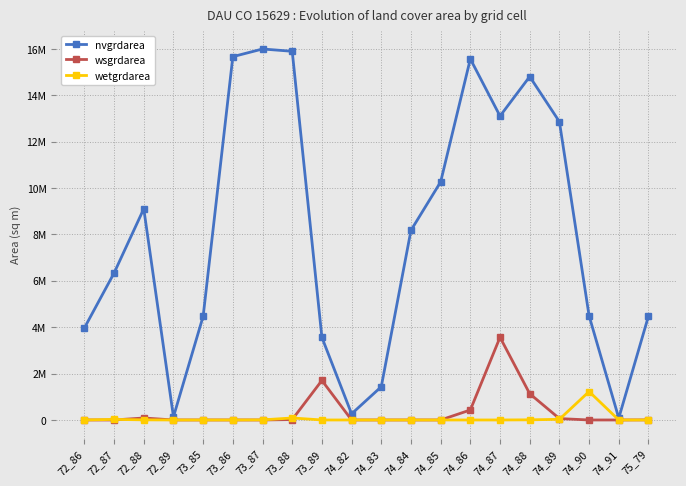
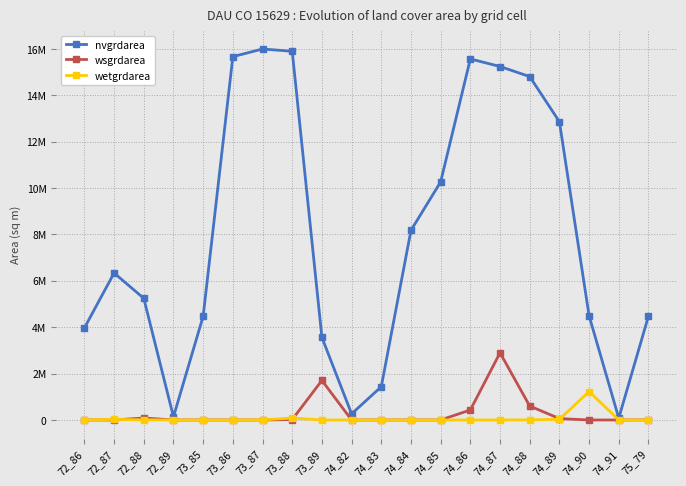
  {
    "nvgrdarea": {
      "72_86": 4000000,
      "72_87": 6300000,
-     "72_88": 9100000,
+     "72_88": 5200000,
      "72_89": 100000,
      "73_85": 4500000,
      "73_86": 15700000,
      "73_87": 16000000,
      "73_88": 15900000,
      "73_89": 3600000,
      "74_82": 300000,
      "74_83": 1400000,
      "74_84": 8200000,
      "74_85": 10300000,
      "74_86": 15600000,
-     "74_87": 13100000,
+     "74_87": 15200000,
      "74_88": 14800000,
      "74_89": 12900000,
      "74_90": 4500000,
      "75_79": 4500000
    },
    "wsgrdarea": {
      "73_89": 1700000,
      "74_86": 400000,
-     "74_87": 3600000,
-     "74_88": 1100000,
+     "74_87": 2900000,
+     "74_88": 600000,
      "74_90": 0
    },
    "wetgrdarea": {
      "73_89": 0,
      "74_86": 0,
      "74_87": 0,
      "74_88": 0,
      "74_90": 1200000
    }
  }
